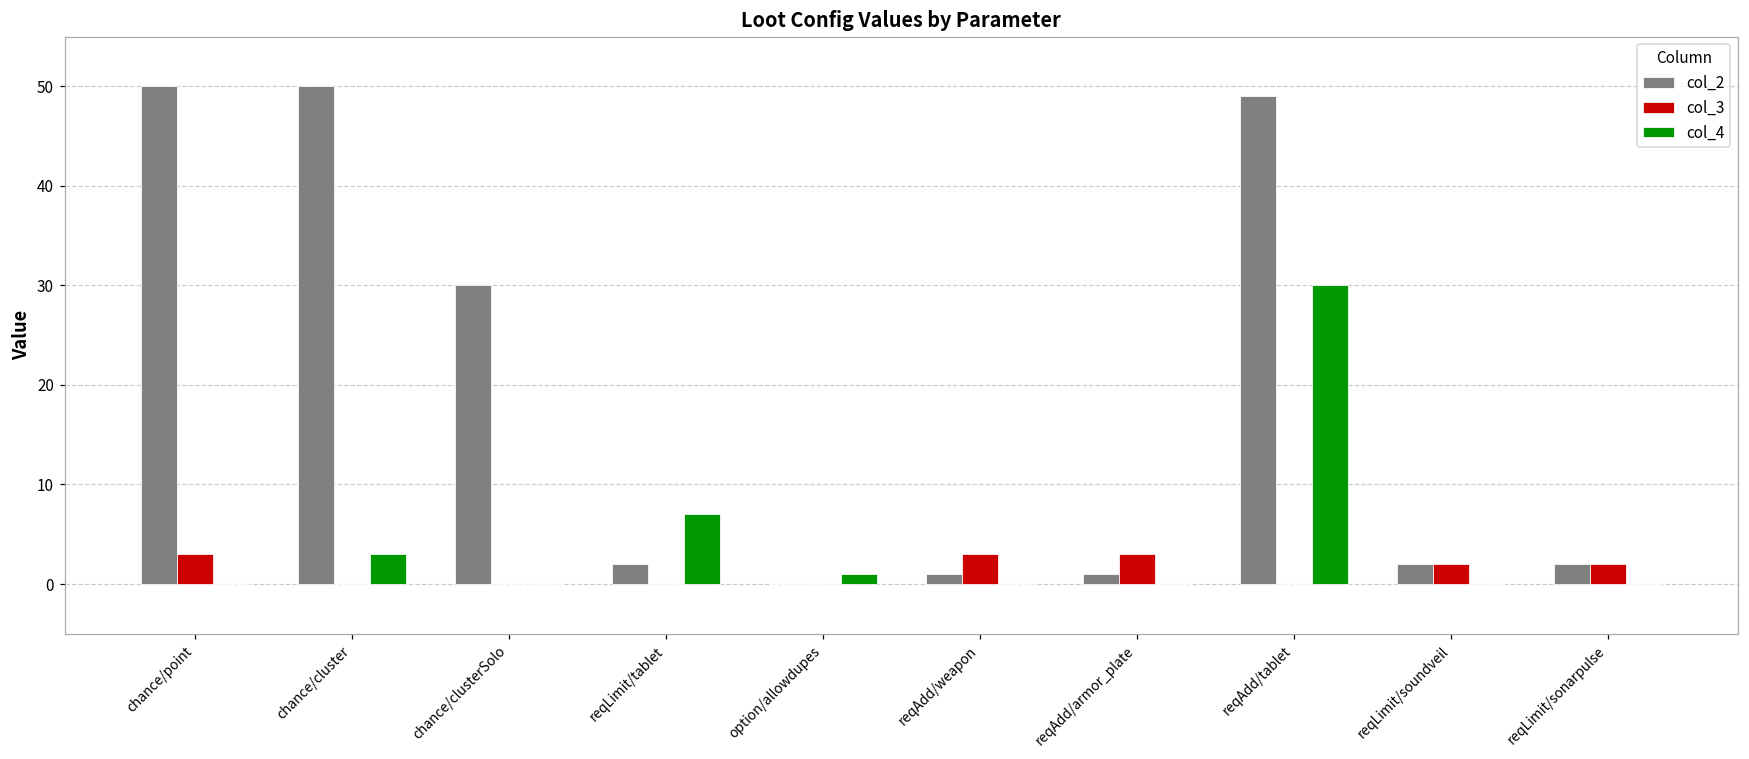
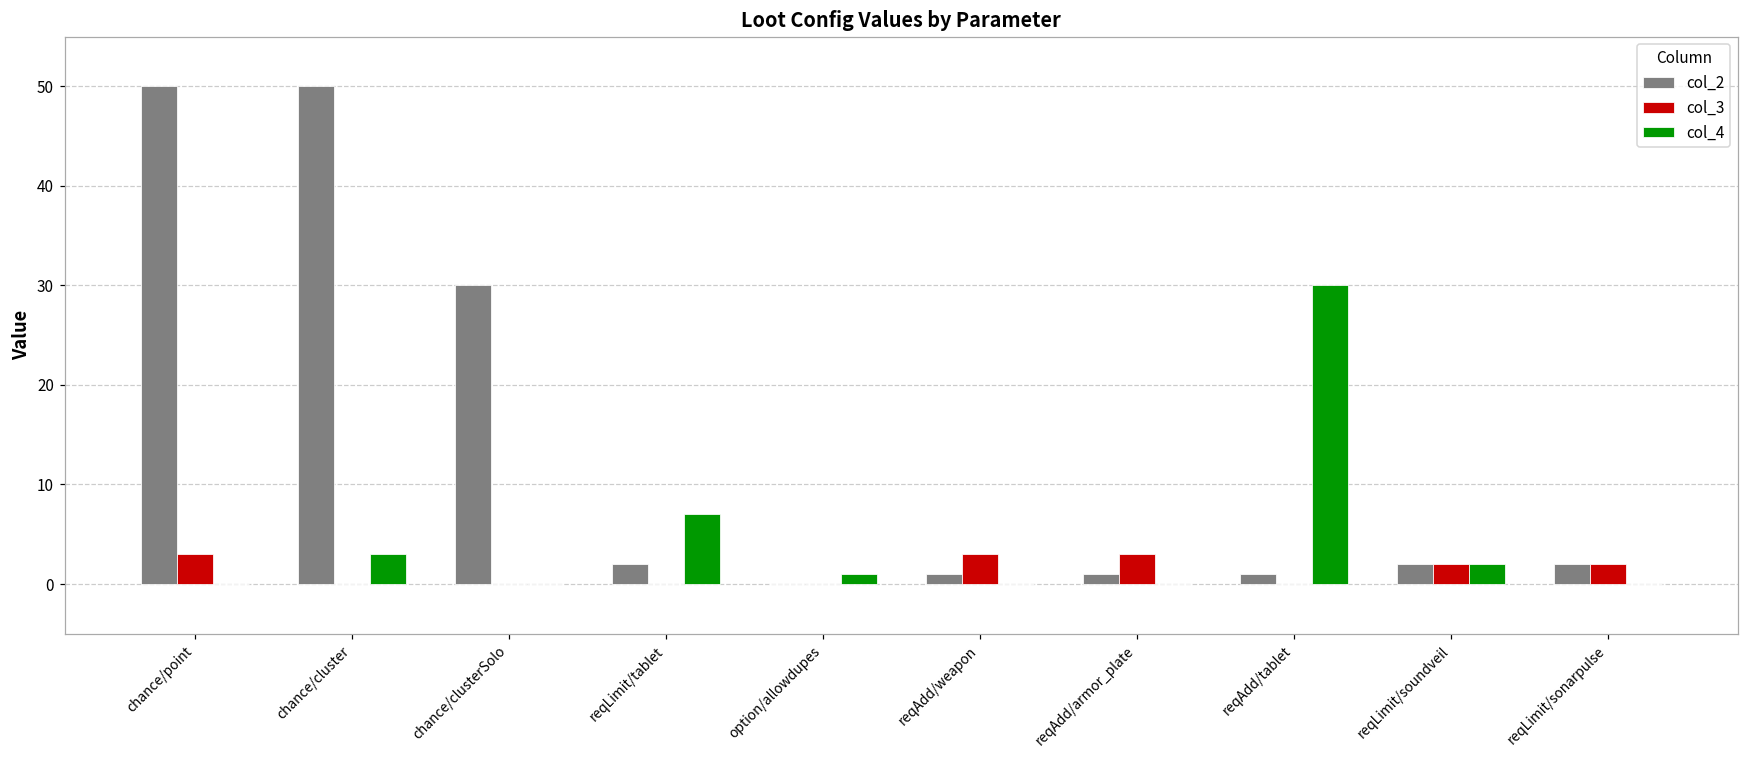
  {
    "col_2": {
      "chance/point": 50,
      "chance/cluster": 50,
      "chance/clusterSolo": 30,
      "reqLimit/tablet": 2,
      "option/allowdupes": 0,
      "reqAdd/weapon": 1,
      "reqAdd/armor_plate": 1,
-     "reqAdd/tablet": 49,
+     "reqAdd/tablet": 1,
      "reqLimit/soundveil": 2,
      "reqLimit/sonarpulse": 2
    },
    "col_3": {
      "chance/point": 3,
      "chance/cluster": 0,
      "chance/clusterSolo": 0,
      "reqLimit/tablet": 0,
      "option/allowdupes": 0,
      "reqAdd/weapon": 3,
      "reqAdd/armor_plate": 3,
      "reqAdd/tablet": 0,
      "reqLimit/soundveil": 2,
      "reqLimit/sonarpulse": 2
    },
    "col_4": {
      "chance/point": 0,
      "chance/cluster": 3,
      "chance/clusterSolo": 0,
      "reqLimit/tablet": 7,
      "option/allowdupes": 1,
      "reqAdd/weapon": 0,
      "reqAdd/armor_plate": 0,
      "reqAdd/tablet": 30,
-     "reqLimit/soundveil": 0,
+     "reqLimit/soundveil": 2,
      "reqLimit/sonarpulse": 0
    }
  }
